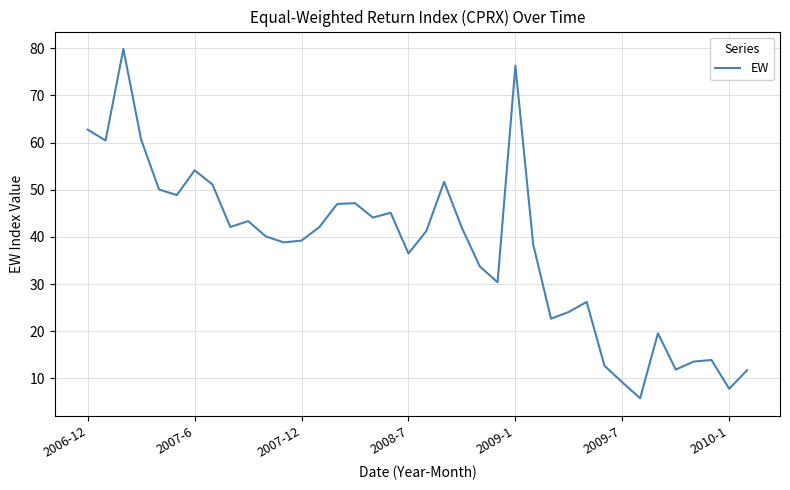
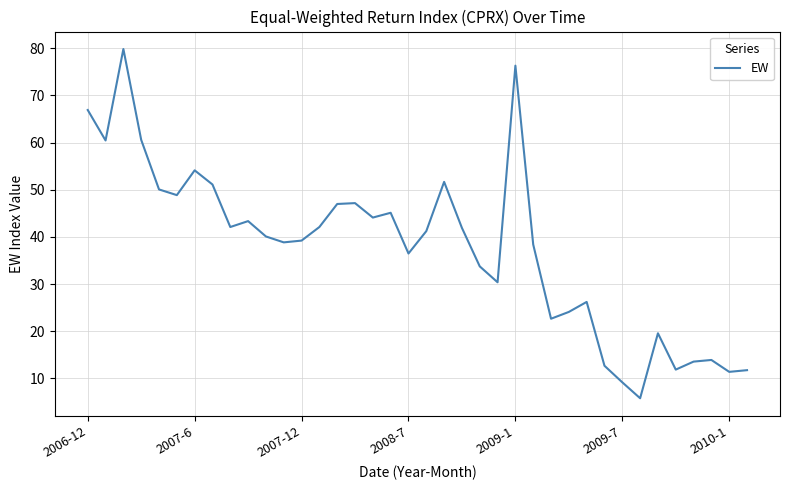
  {
-   "2006-12": 63,
+   "2006-12": 67,
    "2007-6": 54,
    "2007-12": 39,
    "2008-7": 36,
    "2009-1": 76,
    "2009-7": 9,
-   "2010-1": 8
+   "2010-1": 11
  }
